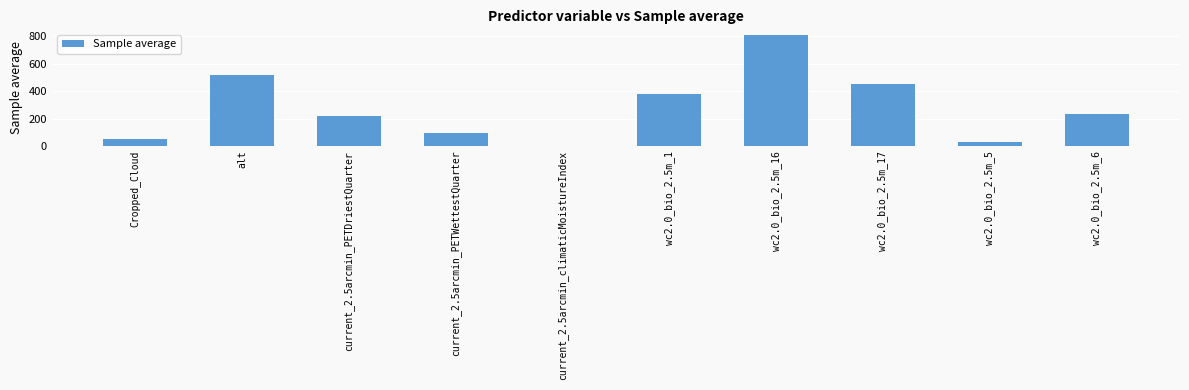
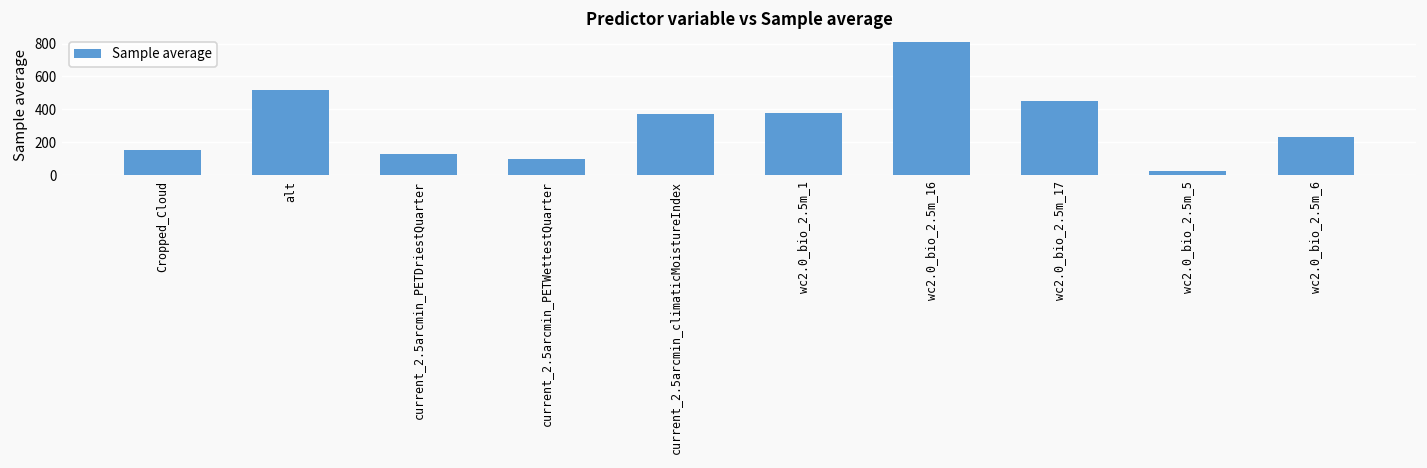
  {
-   "Cropped_Cloud": 50,
+   "Cropped_Cloud": 150,
    "alt": 520,
-   "current_2.5arcmin_PETDriestQuarter": 220,
+   "current_2.5arcmin_PETDriestQuarter": 130,
    "current_2.5arcmin_PETWettestQuarter": 100,
-   "current_2.5arcmin_climaticMoistureIndex": 0,
+   "current_2.5arcmin_climaticMoistureIndex": 370,
    "wc2.0_bio_2.5m_1": 380,
    "wc2.0_bio_2.5m_16": 810,
    "wc2.0_bio_2.5m_17": 450,
    "wc2.0_bio_2.5m_5": 30,
    "wc2.0_bio_2.5m_6": 230
  }
